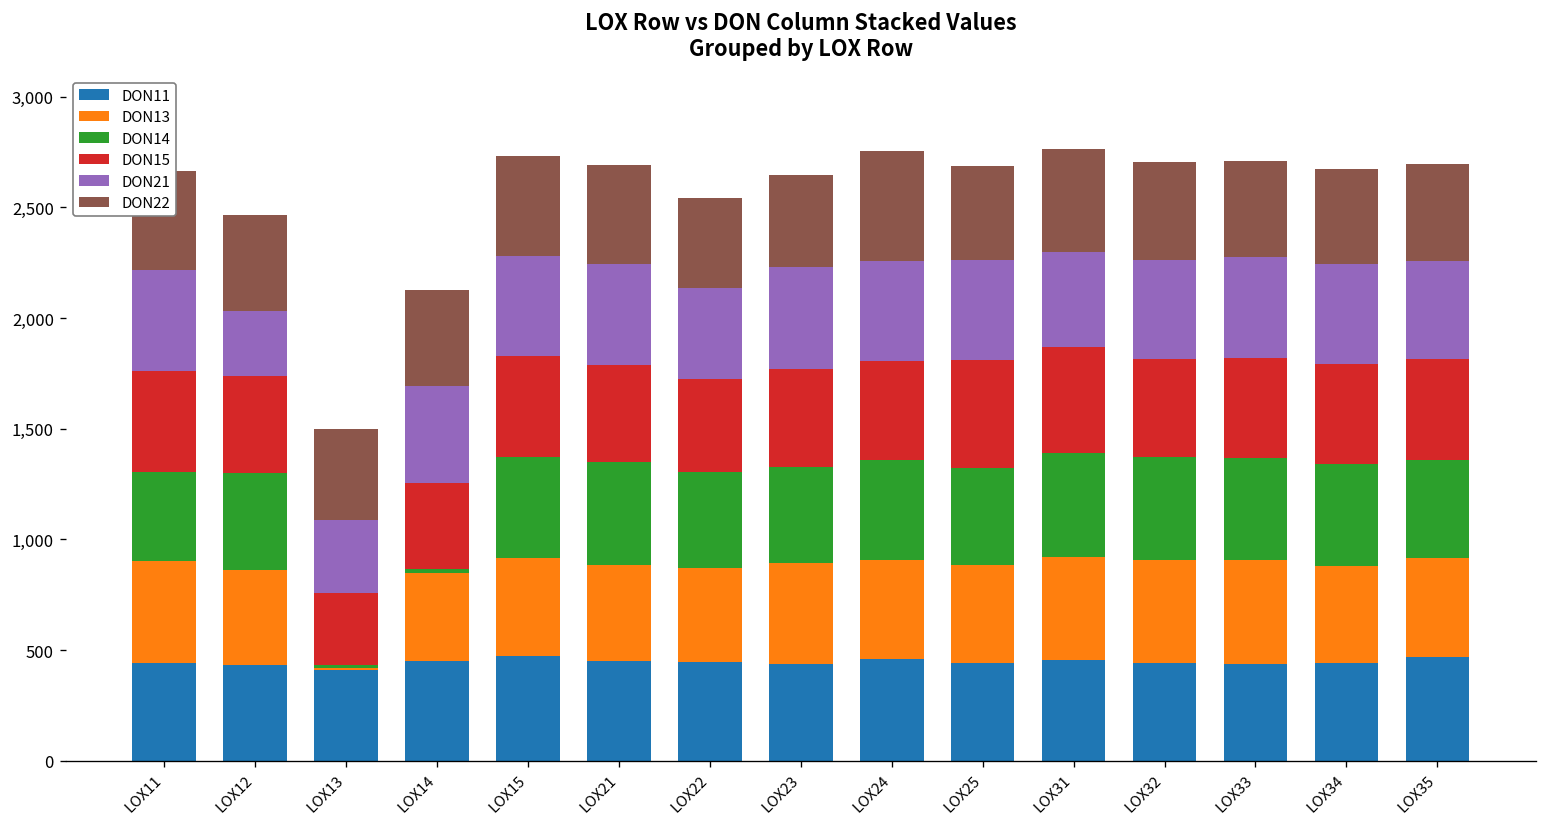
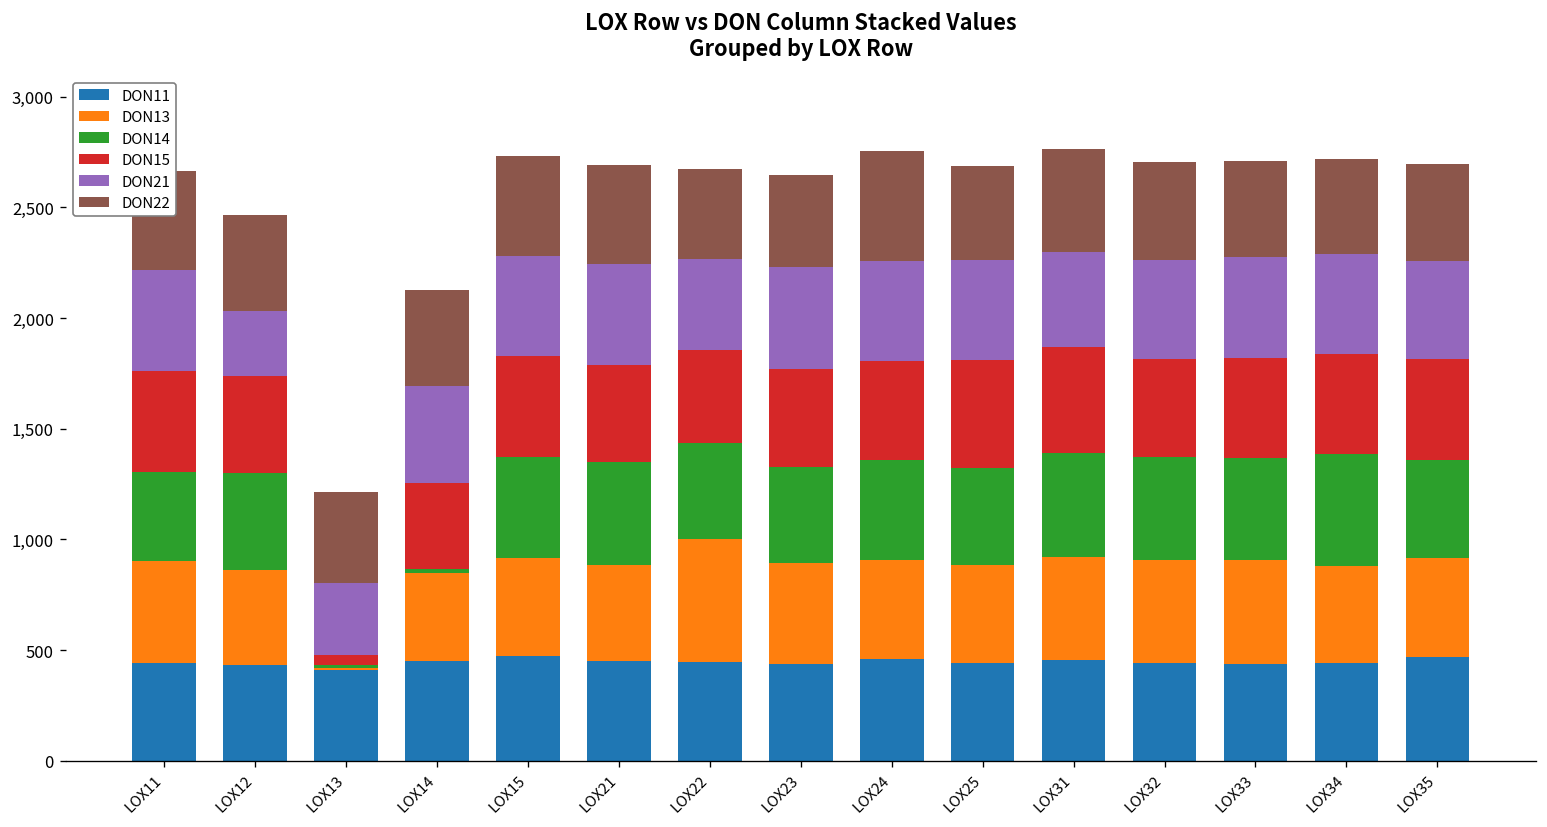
  {
    "DON11": {
      "LOX11": 440,
      "LOX12": 430,
      "LOX13": 410,
      "LOX14": 450,
      "LOX15": 470,
      "LOX21": 450,
      "LOX22": 450,
      "LOX23": 440,
      "LOX24": 460,
      "LOX25": 440,
      "LOX31": 450,
      "LOX32": 440,
      "LOX33": 440,
      "LOX34": 440,
      "LOX35": 470
    },
    "DON13": {
      "LOX11": 460,
      "LOX12": 430,
      "LOX14": 400,
      "LOX15": 440,
      "LOX21": 430,
-     "LOX22": 420,
+     "LOX22": 560,
      "LOX23": 460,
      "LOX24": 450,
      "LOX25": 440,
      "LOX31": 470,
      "LOX32": 470,
      "LOX33": 470,
      "LOX34": 440,
      "LOX35": 450
    },
    "DON14": {
      "LOX11": 400,
      "LOX12": 440,
      "LOX14": 20,
      "LOX15": 460,
      "LOX21": 460,
      "LOX22": 440,
      "LOX23": 440,
      "LOX24": 450,
      "LOX25": 440,
      "LOX31": 470,
      "LOX32": 460,
      "LOX33": 460,
-     "LOX34": 460,
+     "LOX34": 500,
      "LOX35": 440
    },
    "DON15": {
      "LOX11": 460,
      "LOX12": 440,
-     "LOX13": 330,
+     "LOX13": 40,
      "LOX14": 390,
      "LOX15": 460,
      "LOX21": 440,
      "LOX22": 420,
      "LOX23": 440,
      "LOX24": 450,
      "LOX25": 490,
      "LOX31": 480,
      "LOX32": 450,
      "LOX33": 450,
      "LOX34": 450,
      "LOX35": 450
    },
    "DON21": {
      "LOX11": 450,
      "LOX12": 290,
      "LOX13": 330,
      "LOX14": 440,
      "LOX15": 450,
      "LOX21": 460,
      "LOX22": 410,
      "LOX23": 460,
      "LOX24": 450,
      "LOX25": 450,
      "LOX31": 430,
      "LOX32": 450,
      "LOX33": 460,
      "LOX34": 450,
      "LOX35": 440
    },
    "DON22": {
      "LOX12": 440,
      "LOX13": 410,
      "LOX14": 440,
      "LOX15": 450,
      "LOX21": 450,
      "LOX22": 410,
      "LOX23": 420,
      "LOX24": 500,
      "LOX25": 430,
      "LOX31": 460,
      "LOX32": 440,
      "LOX33": 430,
      "LOX34": 430,
      "LOX35": 440
    }
  }
